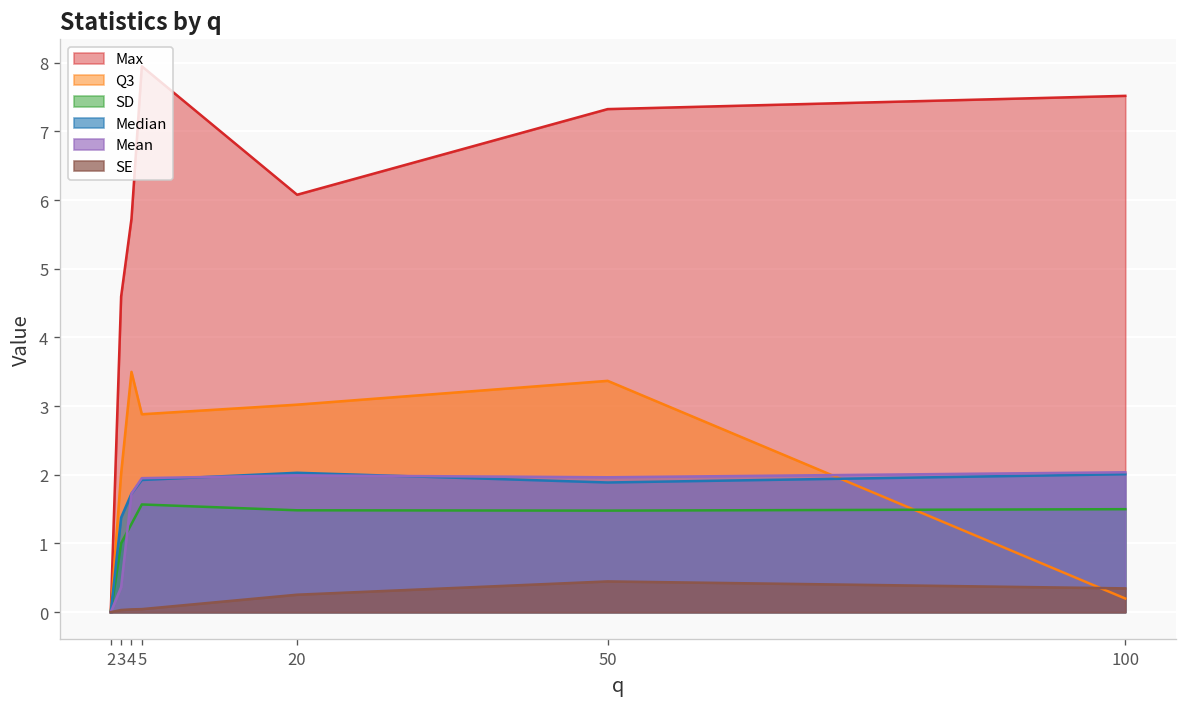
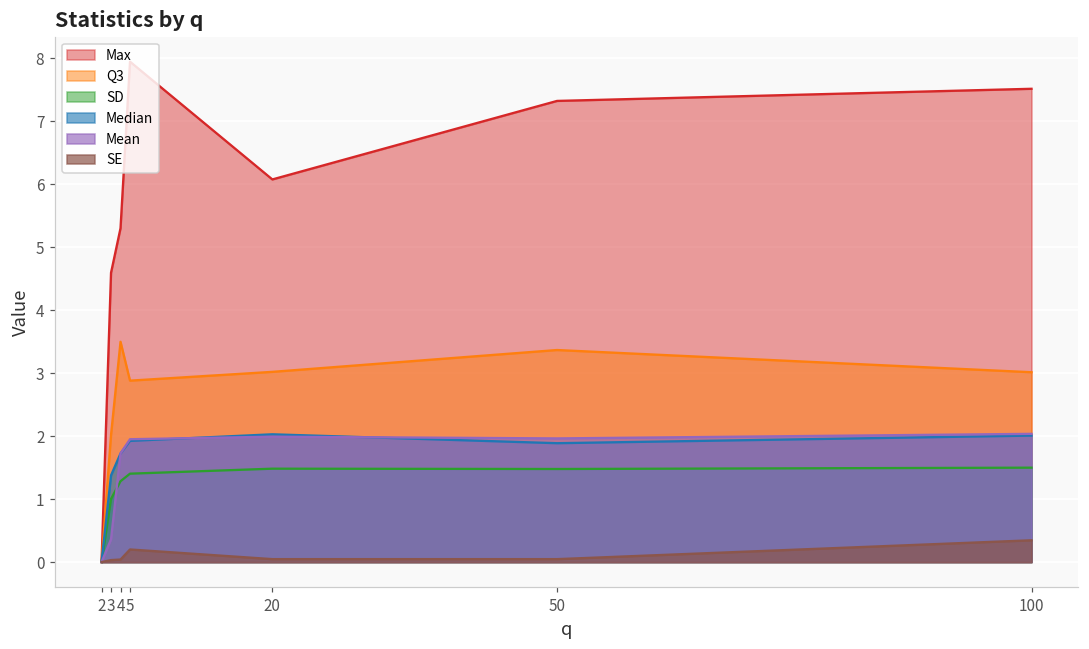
  {
    "Max": {
      "3": 4.6,
-     "4": 5.7,
+     "4": 5.3,
      "20": 6.1,
      "50": 7.3,
      "100": 7.5
    },
    "Q3": {
      "3": 2.0,
      "4": 3.5,
      "5": 2.9,
      "20": 3.0,
      "50": 3.4,
-     "100": 0.2
+     "100": 3.0
    },
    "SD": {
      "3": 1.0,
      "4": 1.3,
-     "5": 1.6,
+     "5": 1.4,
      "20": 1.5,
      "50": 1.5,
      "100": 1.5
    },
    "Median": {
      "3": 1.4,
      "50": 1.9
    },
    "Mean": {
      "3": 0.4,
      "50": 2.0
    },
    "SE": {
      "3": 0.0,
      "4": 0.0,
-     "5": 0.0,
-     "20": 0.3,
-     "50": 0.4,
+     "5": 0.2,
+     "20": 0.0,
+     "50": 0.0,
      "100": 0.3
    }
  }
